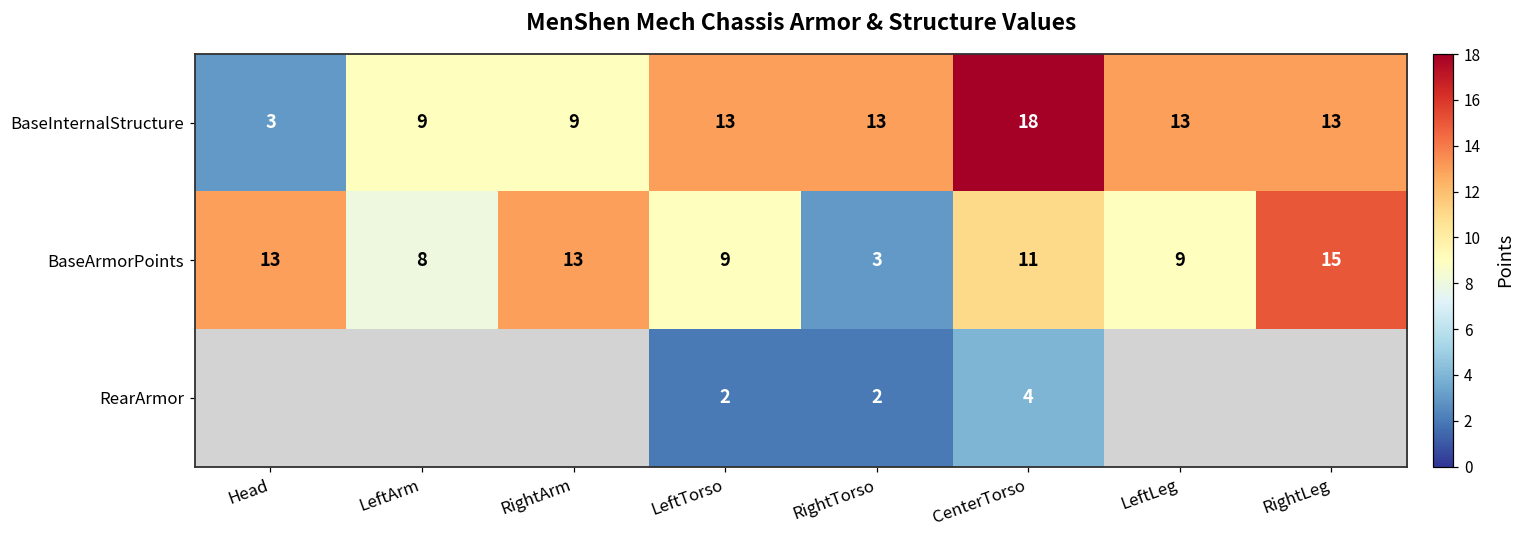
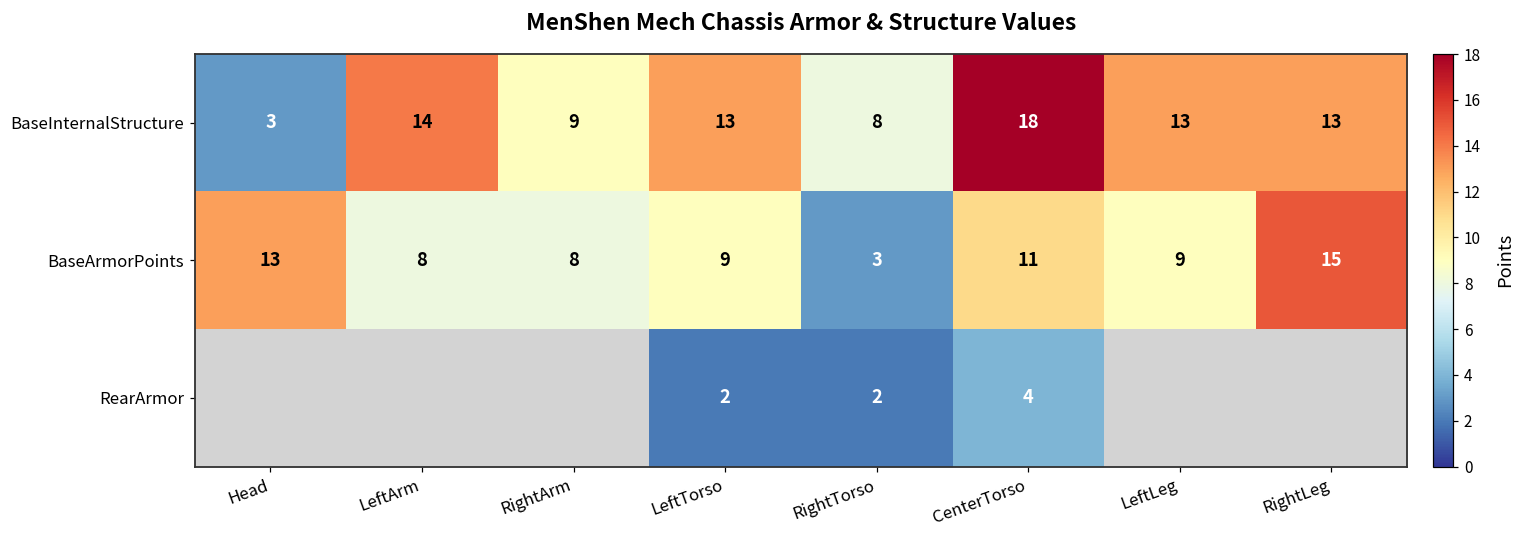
  {
    "BaseInternalStructure": {
      "Head": 3,
-     "LeftArm": 9,
+     "LeftArm": 14,
      "RightArm": 9,
      "LeftTorso": 13,
-     "RightTorso": 13,
+     "RightTorso": 8,
      "CenterTorso": 18,
      "LeftLeg": 13,
      "RightLeg": 13
    },
    "BaseArmorPoints": {
      "Head": 13,
      "LeftArm": 8,
-     "RightArm": 13,
+     "RightArm": 8,
      "LeftTorso": 9,
      "RightTorso": 3,
      "CenterTorso": 11,
      "LeftLeg": 9,
      "RightLeg": 15
    },
    "RearArmor": {
      "LeftTorso": 2,
      "RightTorso": 2,
      "CenterTorso": 4
    }
  }
